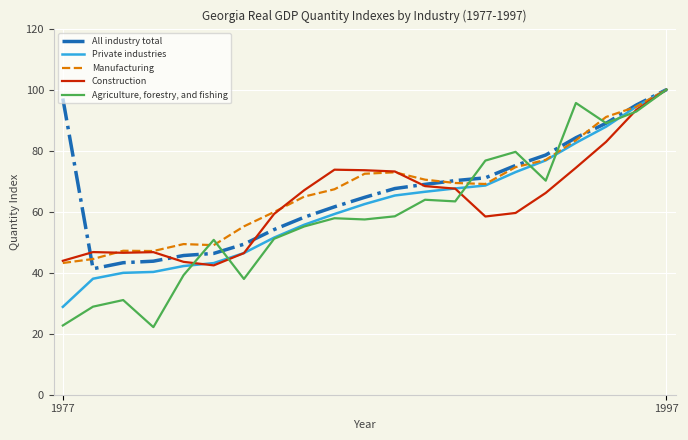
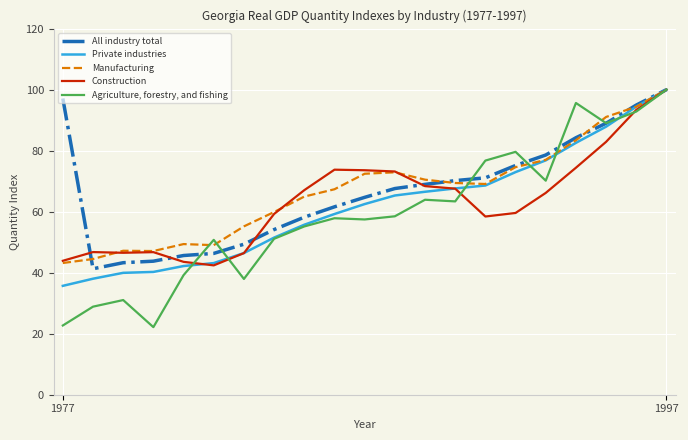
  {
    "Private industries": {
-     "1977": 29
+     "1977": 36
    },
    "Agriculture, forestry, and fishing": {
      "1977": 23
    }
  }
